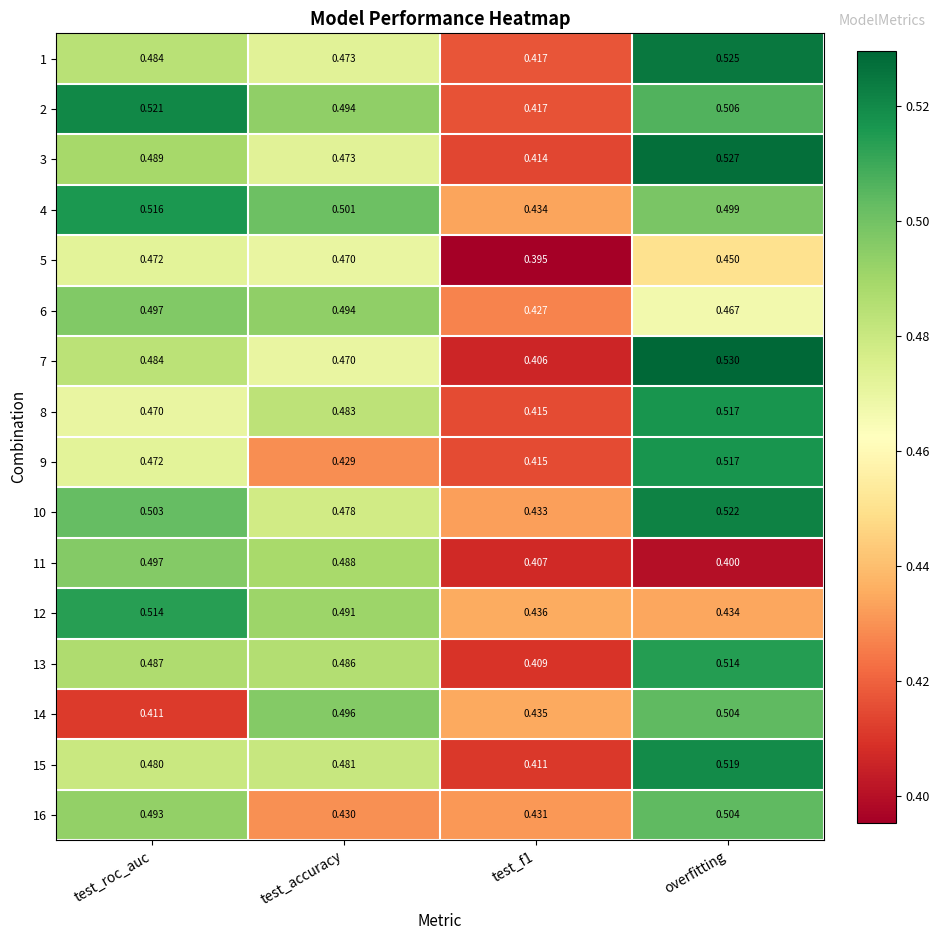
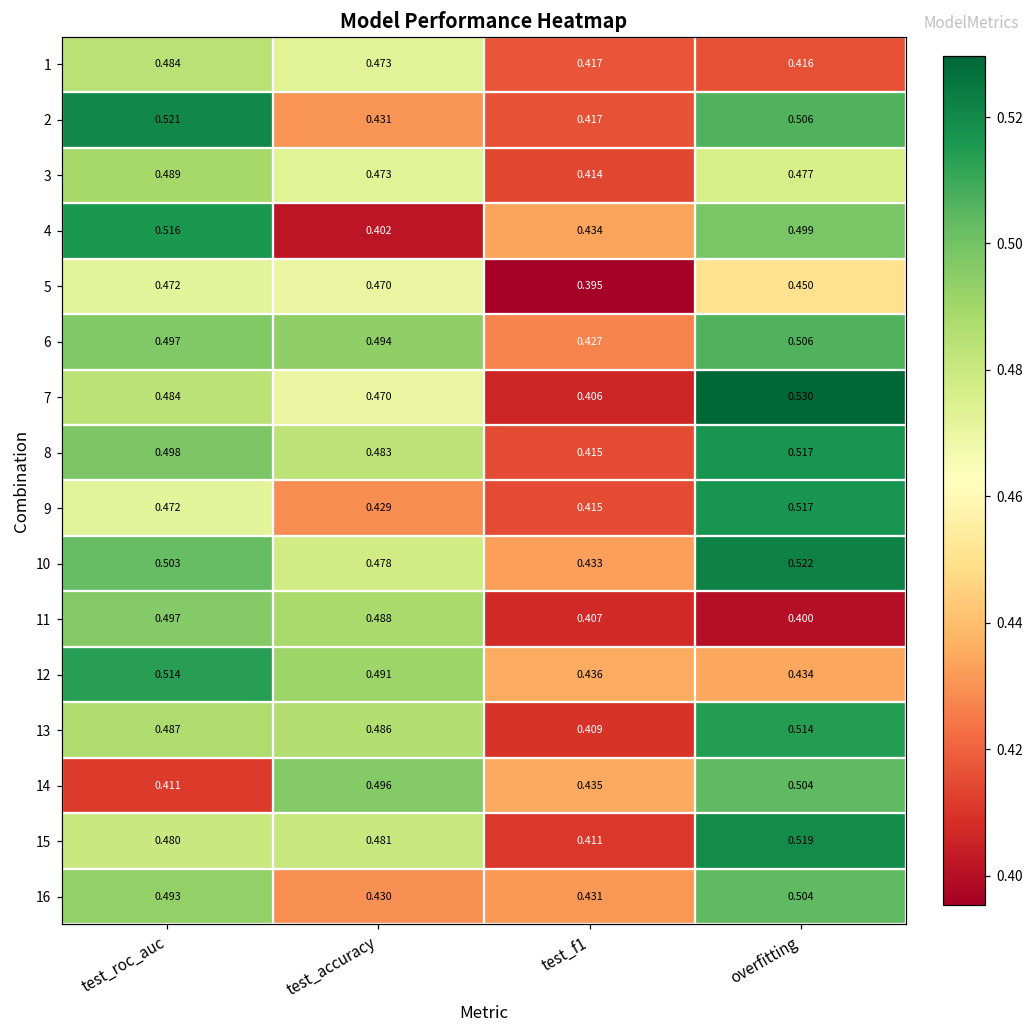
  {
    "1": {
      "test_roc_auc": 0.484,
      "test_accuracy": 0.473,
      "test_f1": 0.417,
-     "overfitting": 0.525
+     "overfitting": 0.416
    },
    "2": {
      "test_roc_auc": 0.521,
-     "test_accuracy": 0.494,
+     "test_accuracy": 0.431,
      "test_f1": 0.417,
      "overfitting": 0.506
    },
    "3": {
      "test_roc_auc": 0.489,
      "test_accuracy": 0.473,
      "test_f1": 0.414,
-     "overfitting": 0.527
+     "overfitting": 0.477
    },
    "4": {
      "test_roc_auc": 0.516,
-     "test_accuracy": 0.501,
+     "test_accuracy": 0.402,
      "test_f1": 0.434,
      "overfitting": 0.499
    },
    "5": {
      "test_roc_auc": 0.472,
      "test_accuracy": 0.470,
      "test_f1": 0.395,
      "overfitting": 0.450
    },
    "6": {
      "test_roc_auc": 0.497,
      "test_accuracy": 0.494,
      "test_f1": 0.427,
-     "overfitting": 0.467
+     "overfitting": 0.506
    },
    "7": {
      "test_roc_auc": 0.484,
      "test_accuracy": 0.470,
      "test_f1": 0.406,
      "overfitting": 0.530
    },
    "8": {
-     "test_roc_auc": 0.470,
+     "test_roc_auc": 0.498,
      "test_accuracy": 0.483,
      "test_f1": 0.415,
      "overfitting": 0.517
    },
    "9": {
      "test_roc_auc": 0.472,
      "test_accuracy": 0.429,
      "test_f1": 0.415,
      "overfitting": 0.517
    },
    "10": {
      "test_roc_auc": 0.503,
      "test_accuracy": 0.478,
      "test_f1": 0.433,
      "overfitting": 0.522
    },
    "11": {
      "test_roc_auc": 0.497,
      "test_accuracy": 0.488,
      "test_f1": 0.407,
      "overfitting": 0.400
    },
    "12": {
      "test_roc_auc": 0.514,
      "test_accuracy": 0.491,
      "test_f1": 0.436,
      "overfitting": 0.434
    },
    "13": {
      "test_roc_auc": 0.487,
      "test_accuracy": 0.486,
      "test_f1": 0.409,
      "overfitting": 0.514
    },
    "14": {
      "test_roc_auc": 0.411,
      "test_accuracy": 0.496,
      "test_f1": 0.435,
      "overfitting": 0.504
    },
    "15": {
      "test_roc_auc": 0.480,
      "test_accuracy": 0.481,
      "test_f1": 0.411,
      "overfitting": 0.519
    },
    "16": {
      "test_roc_auc": 0.493,
      "test_accuracy": 0.430,
      "test_f1": 0.431,
      "overfitting": 0.504
    }
  }
